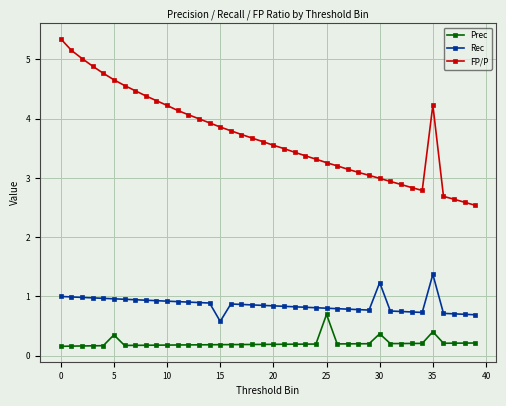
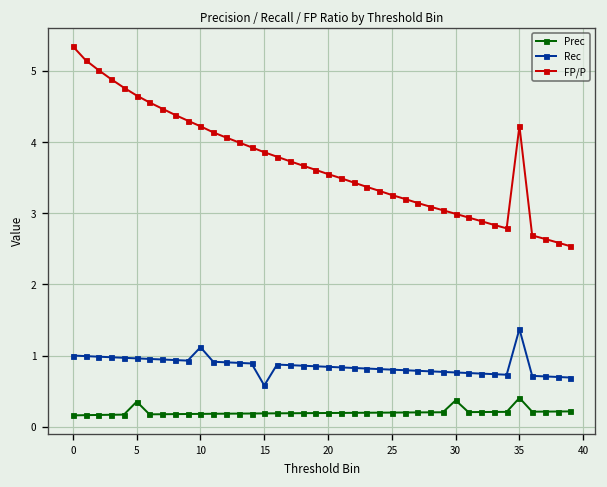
  {
    "Prec": {
      "0": 0.2,
      "5": 0.4,
      "10": 0.2,
      "15": 0.2,
      "20": 0.2,
-     "25": 0.7,
+     "25": 0.2,
      "30": 0.4,
      "35": 0.4
    },
    "Rec": {
      "0": 1.0,
      "5": 1.0,
-     "10": 0.9,
+     "10": 1.1,
      "15": 0.6,
      "20": 0.8,
      "25": 0.8,
-     "30": 1.2,
+     "30": 0.8,
      "35": 1.4
    },
    "FP/P": {
      "0": 5.3,
      "5": 4.7,
      "10": 4.2,
      "15": 3.9,
      "20": 3.6,
      "25": 3.3,
      "30": 3.0,
      "35": 4.2
    }
  }
